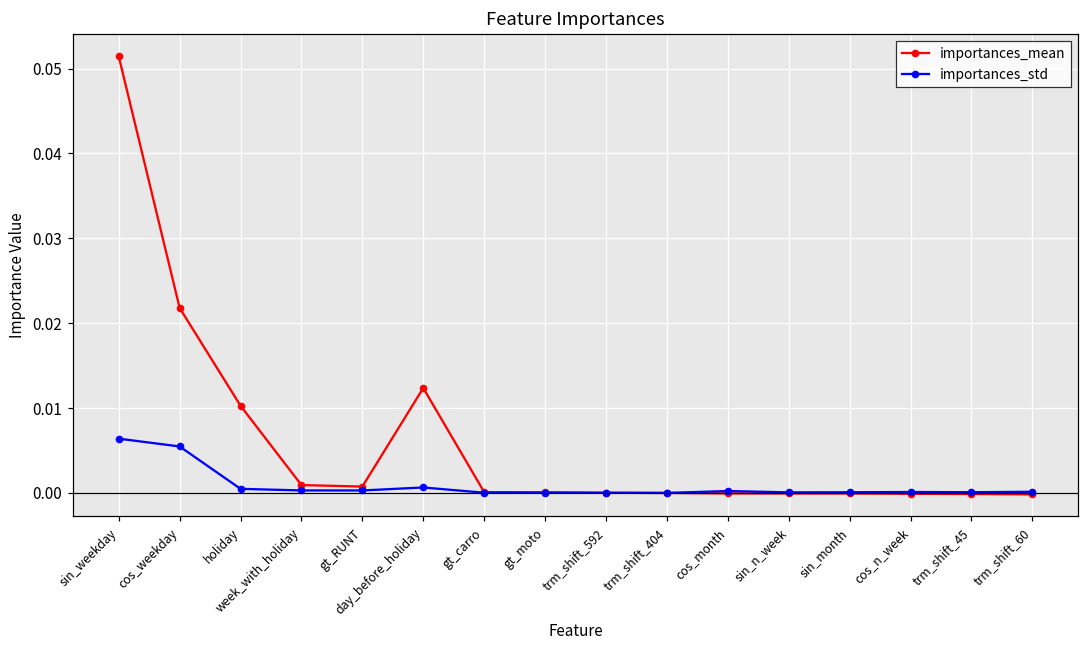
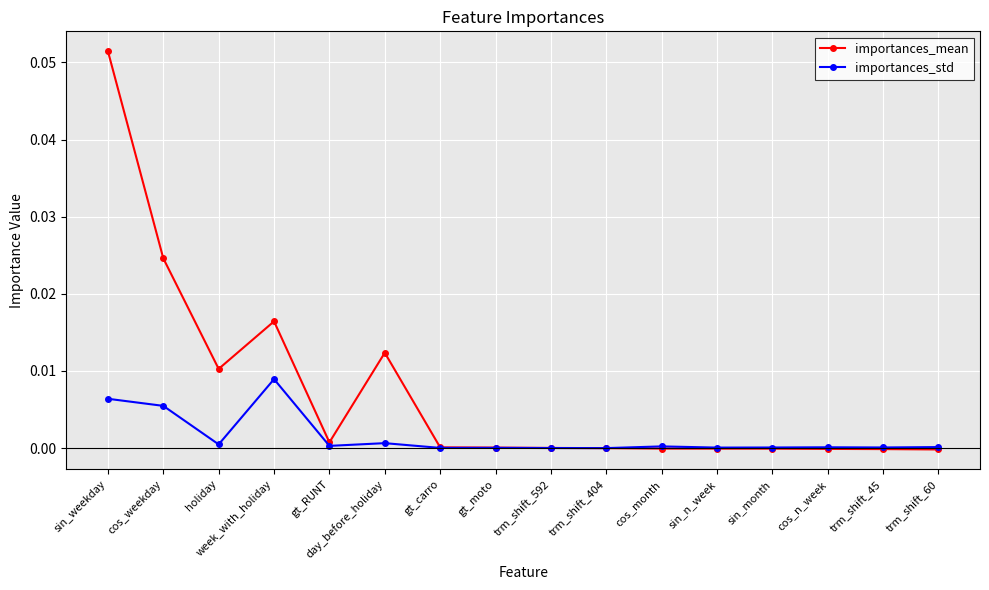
  {
    "importances_mean": {
      "sin_weekday": 0.051,
-     "cos_weekday": 0.022,
+     "cos_weekday": 0.025,
      "holiday": 0.010,
-     "week_with_holiday": 0.001,
+     "week_with_holiday": 0.016,
      "gt_RUNT": 0.001,
      "day_before_holiday": 0.012
    },
    "importances_std": {
      "sin_weekday": 0.006,
      "cos_weekday": 0.005,
      "holiday": 0.000,
-     "week_with_holiday": 0.000,
+     "week_with_holiday": 0.009,
      "gt_RUNT": 0.000,
      "day_before_holiday": 0.001
    }
  }
